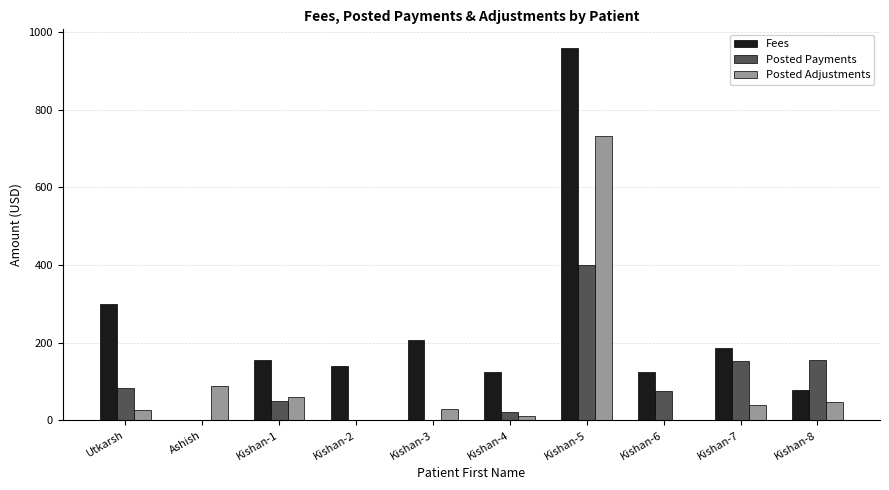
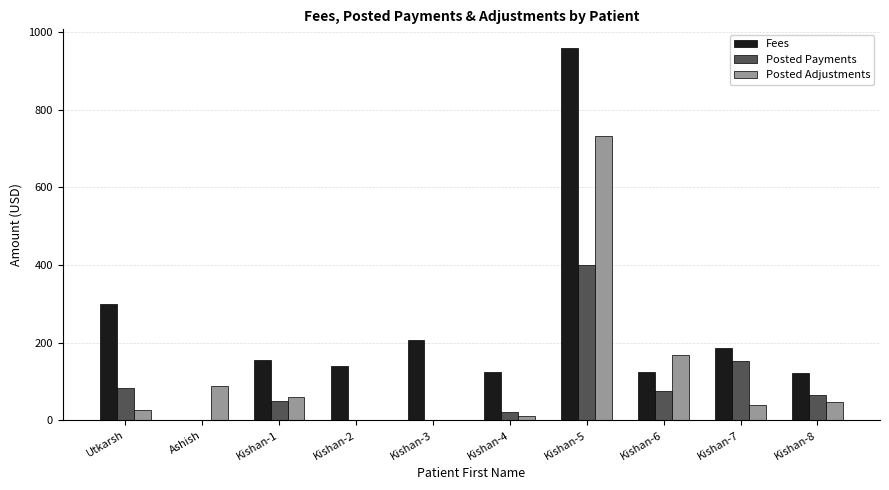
  {
    "Fees": {
      "Utkarsh": 300,
      "Ashish": 0,
      "Kishan-1": 160,
      "Kishan-2": 140,
      "Kishan-3": 210,
      "Kishan-4": 130,
      "Kishan-5": 960,
      "Kishan-6": 130,
      "Kishan-7": 190,
-     "Kishan-8": 80
+     "Kishan-8": 120
    },
    "Posted Payments": {
      "Utkarsh": 80,
      "Ashish": 0,
      "Kishan-1": 50,
      "Kishan-2": 0,
      "Kishan-3": 0,
      "Kishan-4": 20,
      "Kishan-5": 400,
      "Kishan-6": 80,
      "Kishan-7": 150,
-     "Kishan-8": 160
+     "Kishan-8": 70
    },
    "Posted Adjustments": {
      "Utkarsh": 30,
      "Ashish": 90,
      "Kishan-1": 60,
      "Kishan-2": 0,
-     "Kishan-3": 30,
+     "Kishan-3": 0,
      "Kishan-4": 10,
      "Kishan-5": 730,
-     "Kishan-6": 0,
+     "Kishan-6": 170,
      "Kishan-7": 40,
      "Kishan-8": 50
    }
  }
